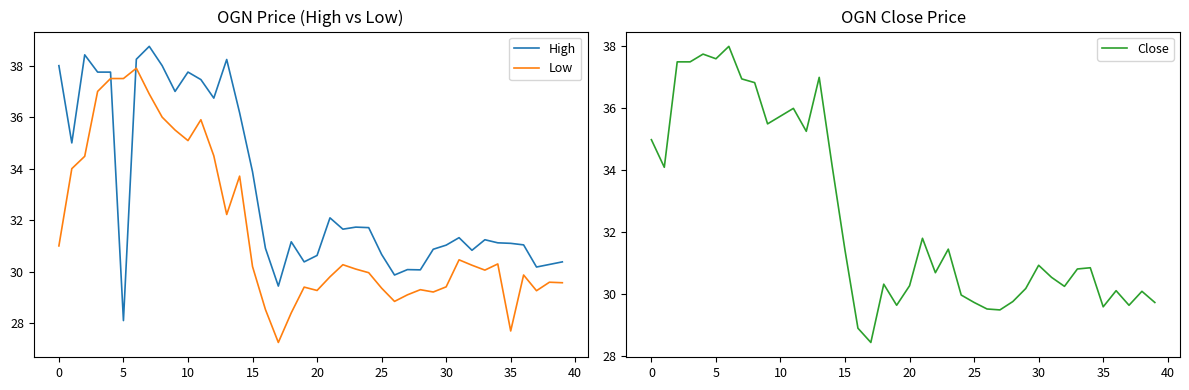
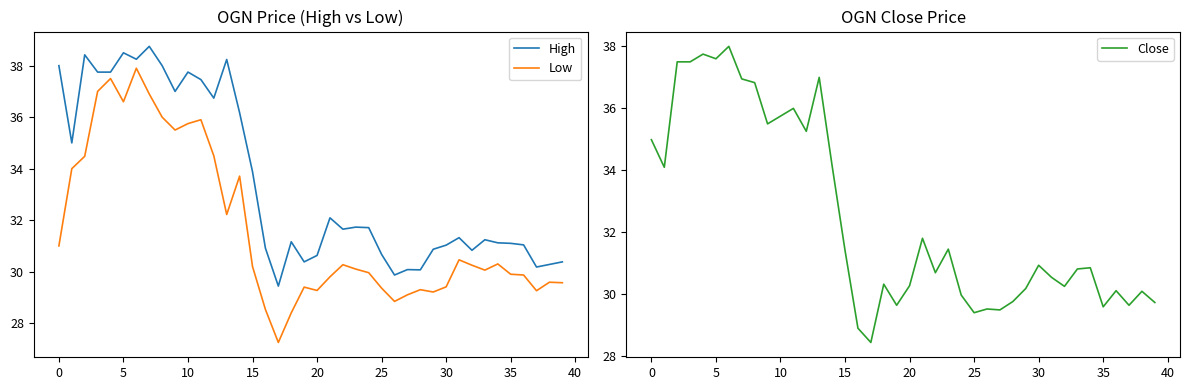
  {
    "OGN Price (High vs Low)": {
      "High": {
        "0": 38.0,
-       "5": 28.1,
+       "5": 38.5,
        "10": 37.8,
        "15": 33.9,
        "20": 30.6,
        "25": 30.7,
        "30": 31.0,
        "35": 31.1
      },
      "Low": {
        "0": 31.0,
-       "5": 37.5,
-       "10": 35.1,
+       "5": 36.6,
+       "10": 35.8,
        "15": 30.2,
        "20": 29.3,
        "25": 29.4,
        "30": 29.4,
-       "35": 27.7
+       "35": 29.9
      }
    },
    "OGN Close Price": {
      "0": 35.0,
      "5": 37.6,
      "10": 35.8,
      "15": 31.4,
      "20": 30.3,
-     "25": 29.7,
+     "25": 29.4,
      "30": 30.9,
      "35": 29.6
    }
  }
